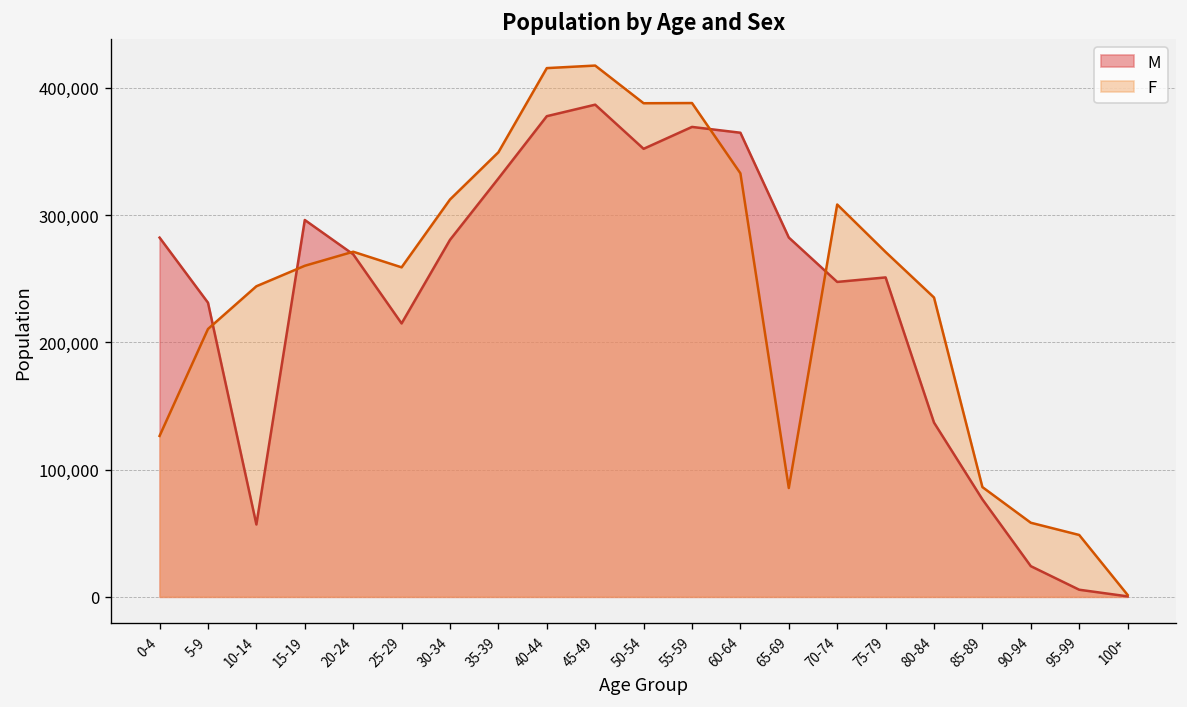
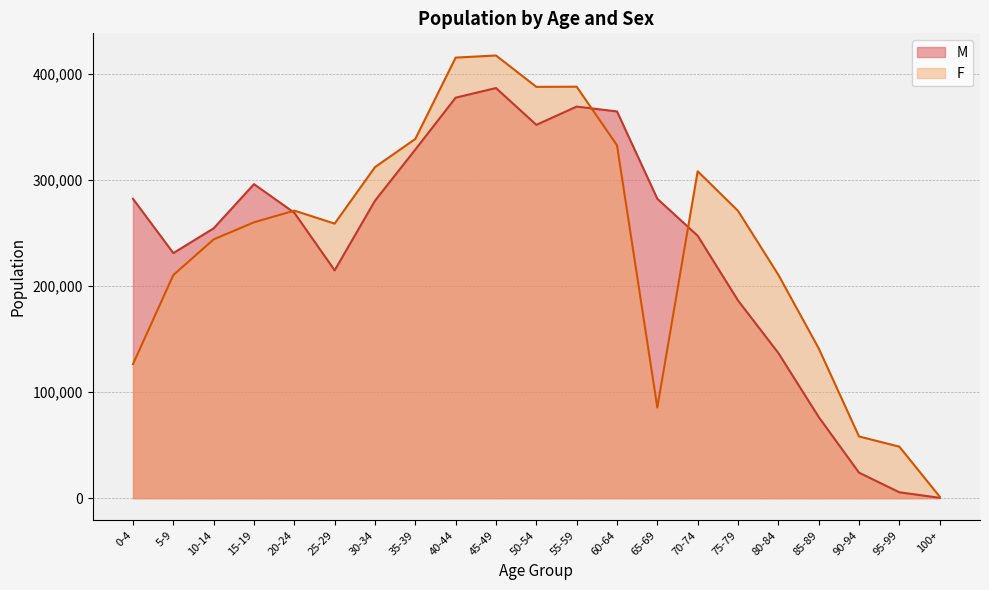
  {
    "M": {
      "0-4": "282,000",
      "5-9": "231,000",
-     "10-14": "57,000",
+     "10-14": "254,000",
      "15-19": "296,000",
      "25-29": "215,000",
      "30-34": "281,000",
      "35-39": "329,000",
      "40-44": "378,000",
      "45-49": "387,000",
      "50-54": "352,000",
      "55-59": "369,000",
      "60-64": "365,000",
      "65-69": "282,000",
      "70-74": "247,000",
-     "75-79": "251,000",
+     "75-79": "186,000",
      "80-84": "137,000",
      "85-89": "77,000",
      "90-94": "24,000",
      "95-99": "6,000"
    },
    "F": {
      "0-4": "126,000",
      "5-9": "210,000",
      "10-14": "244,000",
      "15-19": "260,000",
      "25-29": "259,000",
      "30-34": "312,000",
-     "35-39": "349,000",
+     "35-39": "339,000",
      "40-44": "415,000",
      "45-49": "417,000",
      "50-54": "388,000",
      "55-59": "388,000",
      "60-64": "333,000",
      "65-69": "85,000",
      "70-74": "308,000",
      "75-79": "271,000",
-     "80-84": "235,000",
-     "85-89": "86,000",
+     "80-84": "211,000",
+     "85-89": "141,000",
      "90-94": "58,000",
      "95-99": "49,000"
    }
  }
